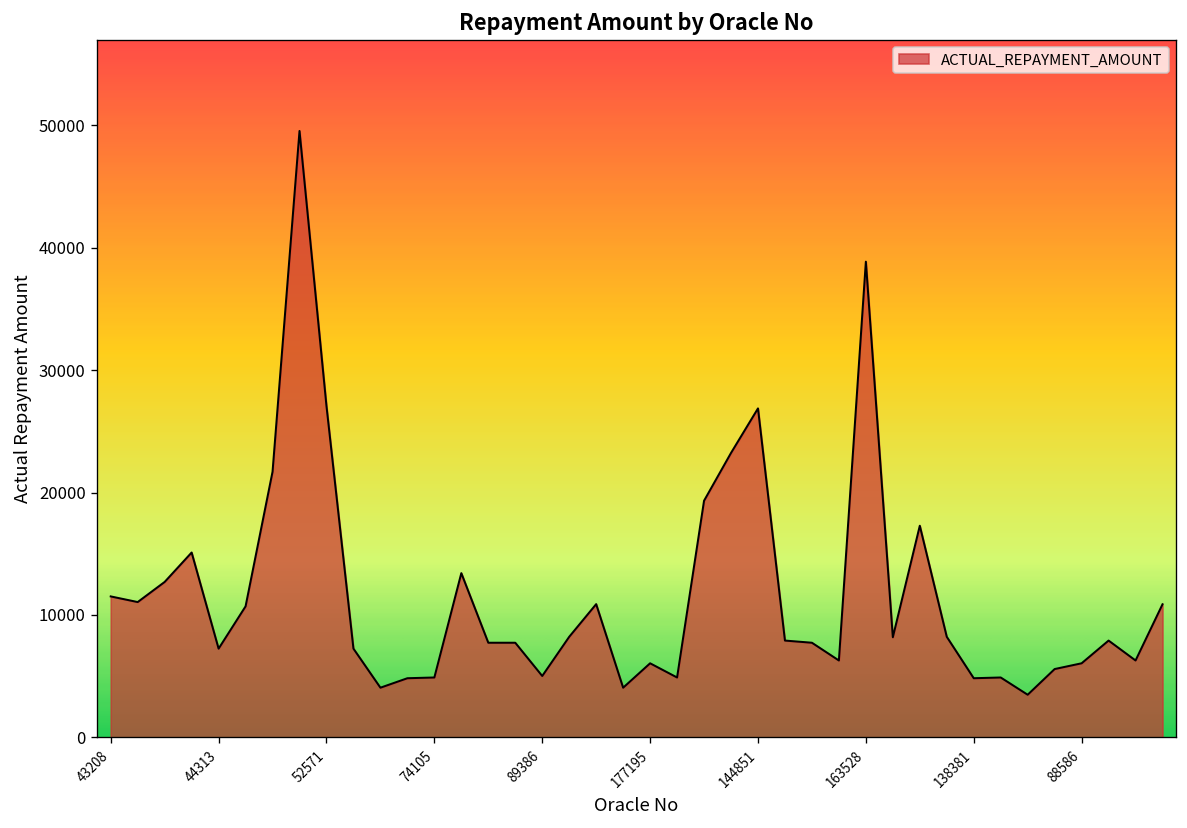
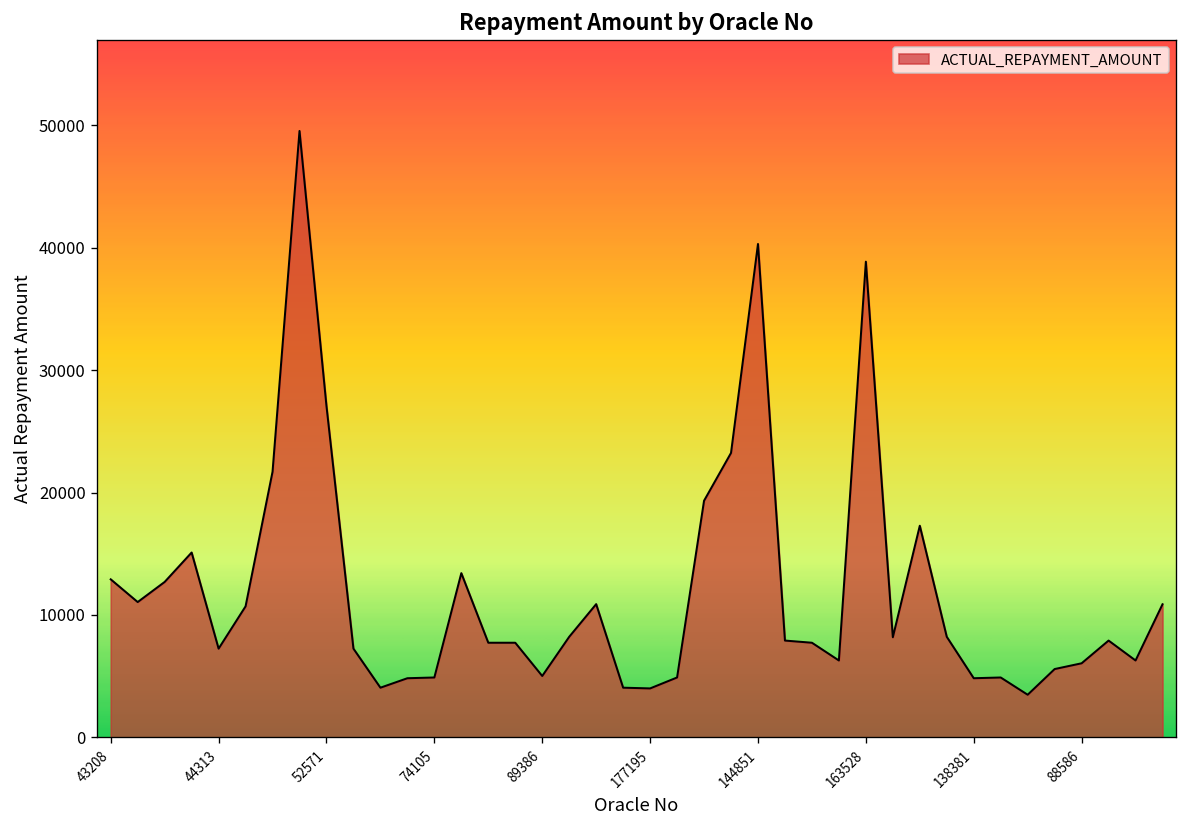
  {
-   "43208": 11500,
+   "43208": 12900,
    "44313": 7300,
    "52571": 27100,
    "74105": 4900,
    "89386": 5000,
-   "177195": 6100,
-   "144851": 26900,
+   "177195": 4000,
+   "144851": 40300,
    "163528": 38900,
    "138381": 4800,
    "88586": 6100
  }
